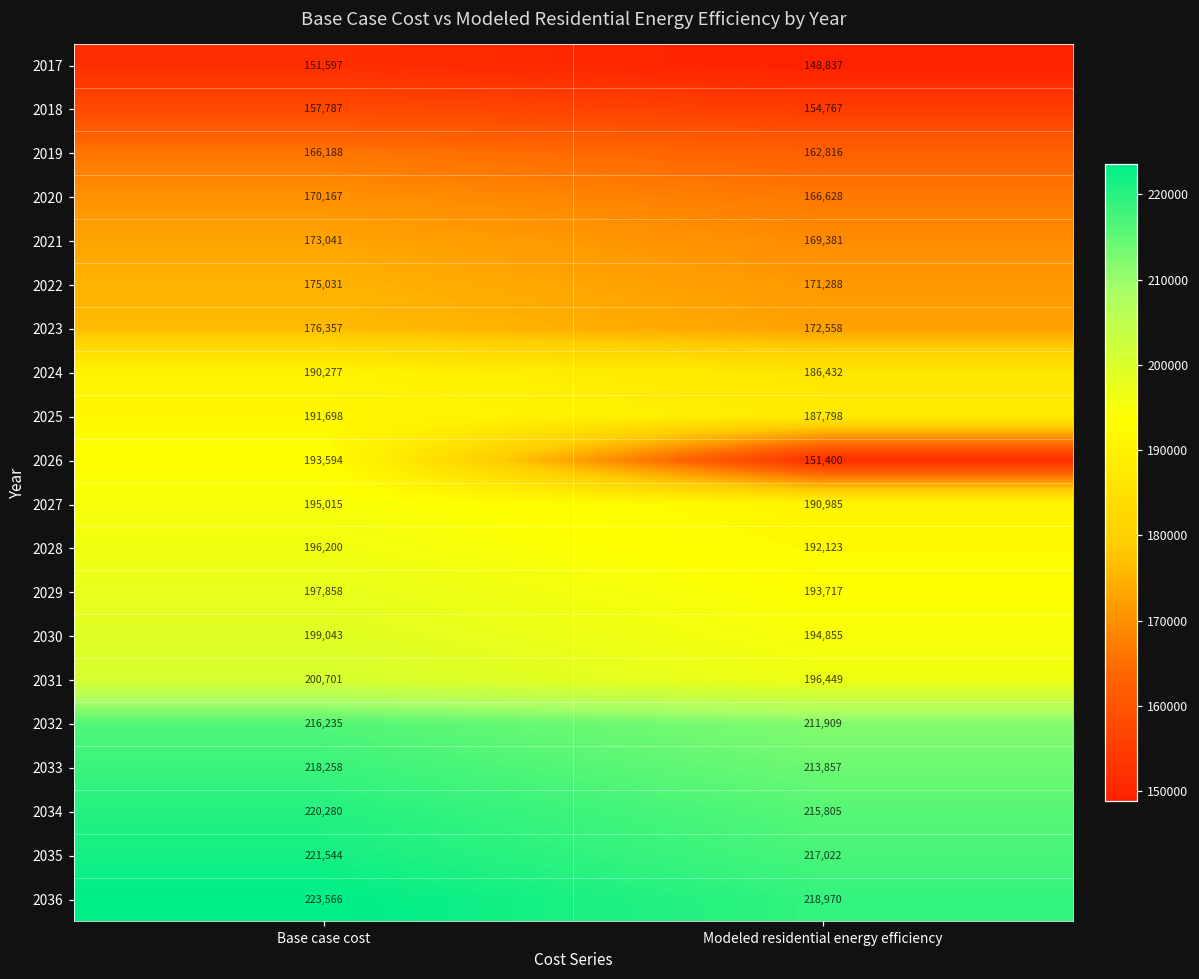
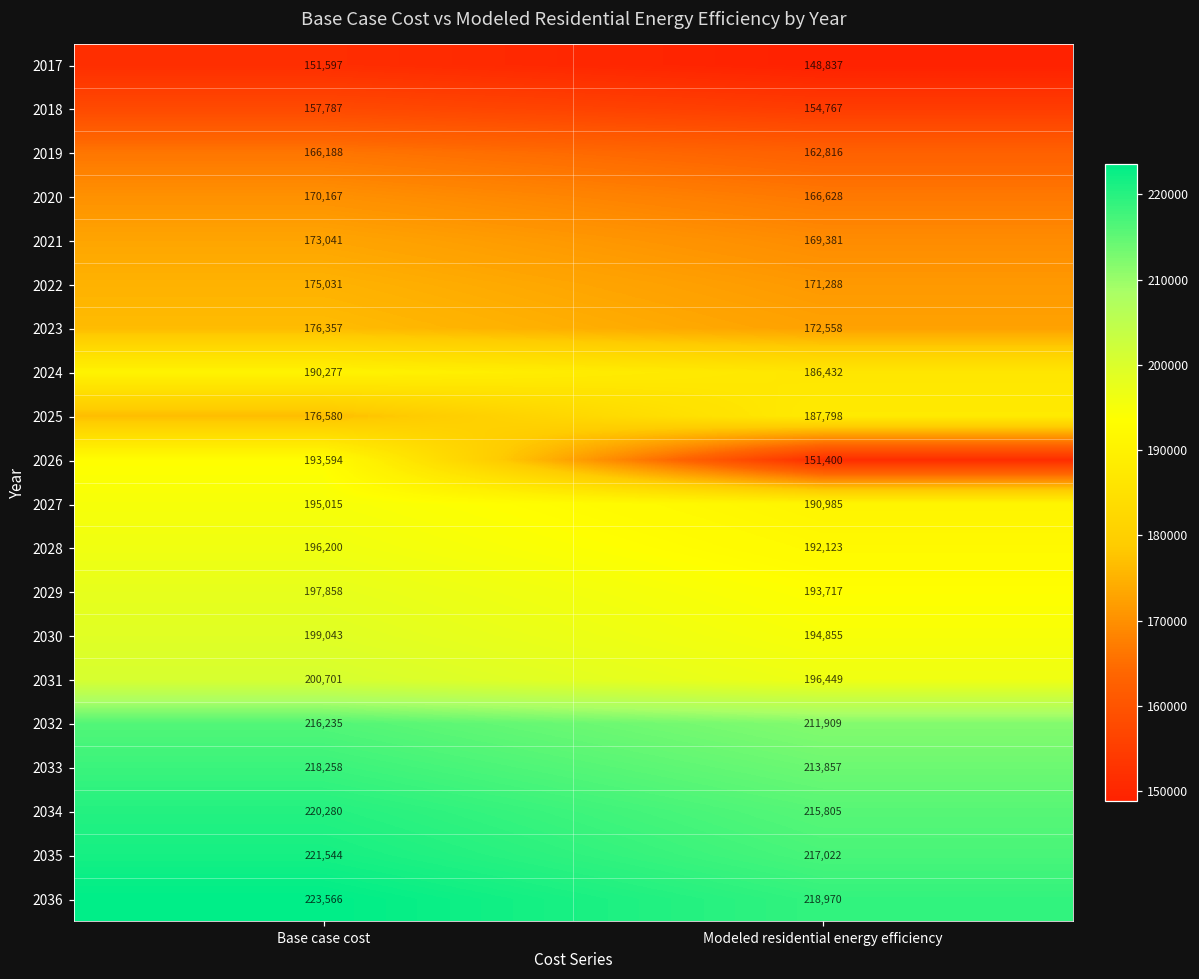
  {
    "2017": {
      "Base case cost": "151,597",
      "Modeled residential energy efficiency": "148,837"
    },
    "2018": {
      "Base case cost": "157,787",
      "Modeled residential energy efficiency": "154,767"
    },
    "2019": {
      "Base case cost": "166,188",
      "Modeled residential energy efficiency": "162,816"
    },
    "2020": {
      "Base case cost": "170,167",
      "Modeled residential energy efficiency": "166,628"
    },
    "2021": {
      "Base case cost": "173,041",
      "Modeled residential energy efficiency": "169,381"
    },
    "2022": {
      "Base case cost": "175,031",
      "Modeled residential energy efficiency": "171,288"
    },
    "2023": {
      "Base case cost": "176,357",
      "Modeled residential energy efficiency": "172,558"
    },
    "2024": {
      "Base case cost": "190,277",
      "Modeled residential energy efficiency": "186,432"
    },
    "2025": {
-     "Base case cost": "191,698",
+     "Base case cost": "176,580",
      "Modeled residential energy efficiency": "187,798"
    },
    "2026": {
      "Base case cost": "193,594",
      "Modeled residential energy efficiency": "151,400"
    },
    "2027": {
      "Base case cost": "195,015",
      "Modeled residential energy efficiency": "190,985"
    },
    "2028": {
      "Base case cost": "196,200",
      "Modeled residential energy efficiency": "192,123"
    },
    "2029": {
      "Base case cost": "197,858",
      "Modeled residential energy efficiency": "193,717"
    },
    "2030": {
      "Base case cost": "199,043",
      "Modeled residential energy efficiency": "194,855"
    },
    "2031": {
      "Base case cost": "200,701",
      "Modeled residential energy efficiency": "196,449"
    },
    "2032": {
      "Base case cost": "216,235",
      "Modeled residential energy efficiency": "211,909"
    },
    "2033": {
      "Base case cost": "218,258",
      "Modeled residential energy efficiency": "213,857"
    },
    "2034": {
      "Base case cost": "220,280",
      "Modeled residential energy efficiency": "215,805"
    },
    "2035": {
      "Base case cost": "221,544",
      "Modeled residential energy efficiency": "217,022"
    },
    "2036": {
      "Base case cost": "223,566",
      "Modeled residential energy efficiency": "218,970"
    }
  }
